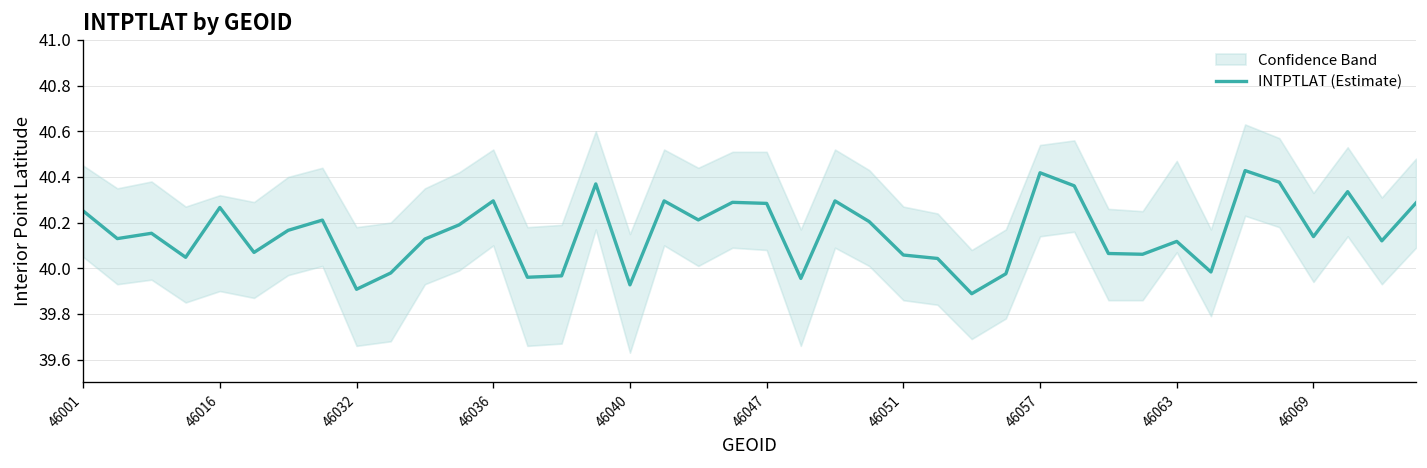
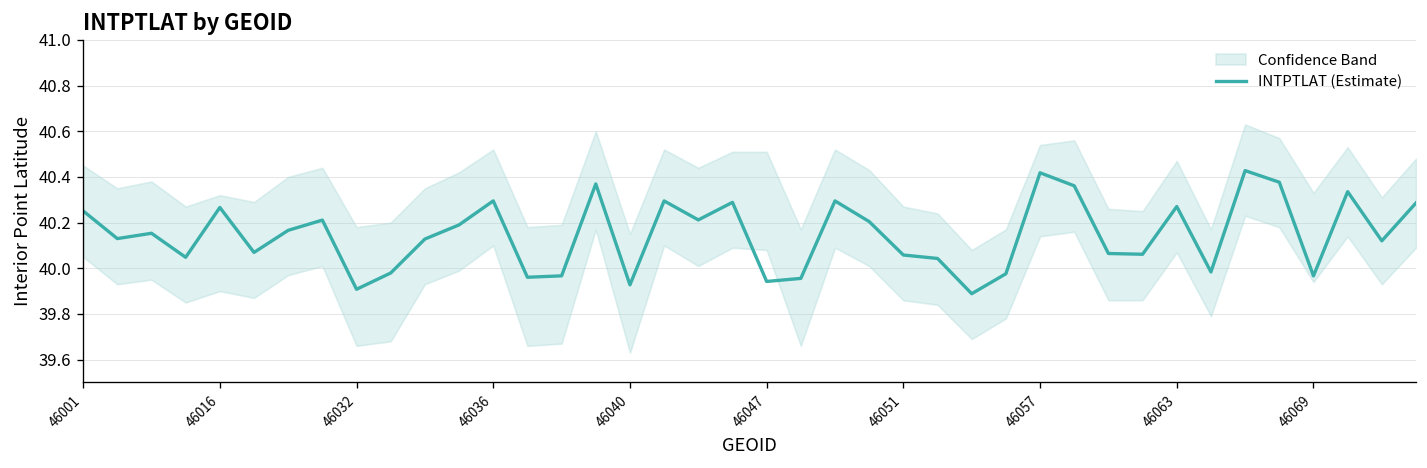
  {
    "INTPTLAT (Estimate)": {
      "46001": 40.25,
      "46016": 40.27,
      "46032": 39.91,
      "46036": 40.30,
      "46040": 39.93,
-     "46047": 40.28,
+     "46047": 39.94,
      "46051": 40.06,
      "46057": 40.42,
-     "46063": 40.12,
-     "46069": 40.14
+     "46063": 40.27,
+     "46069": 39.97
    }
  }
